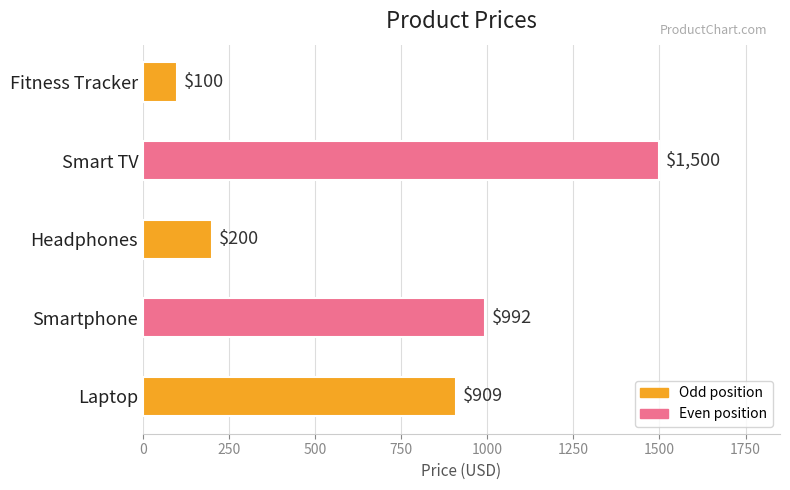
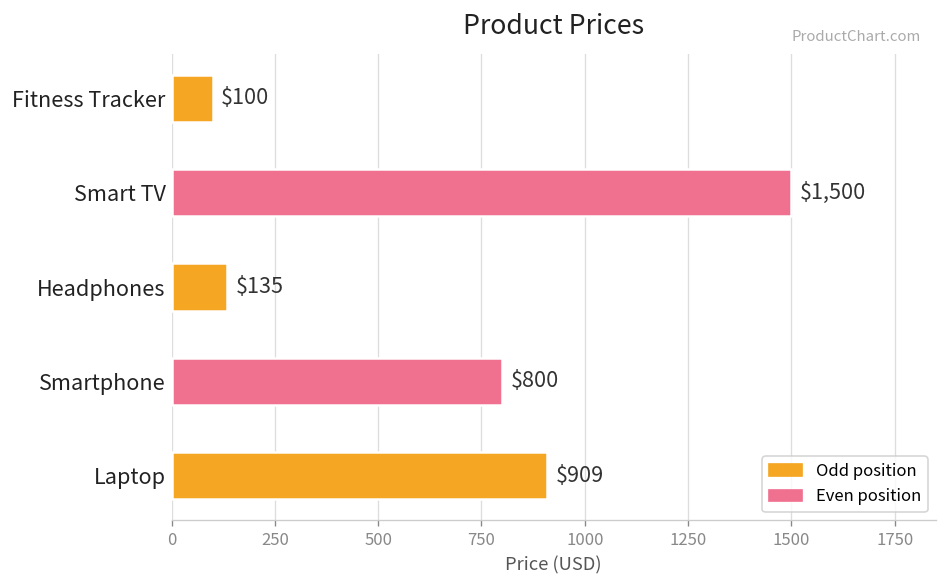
  {
    "Fitness Tracker": "$100",
    "Smart TV": "$1,500",
-   "Headphones": "$200",
-   "Smartphone": "$992",
+   "Headphones": "$135",
+   "Smartphone": "$800",
    "Laptop": "$909"
  }
